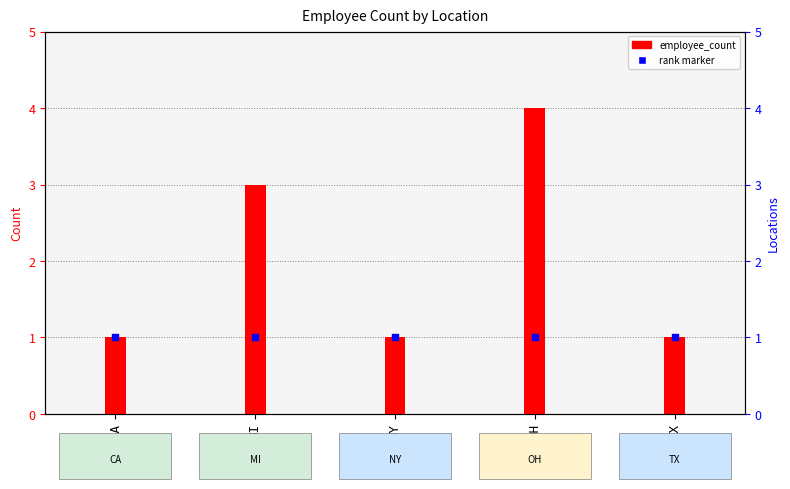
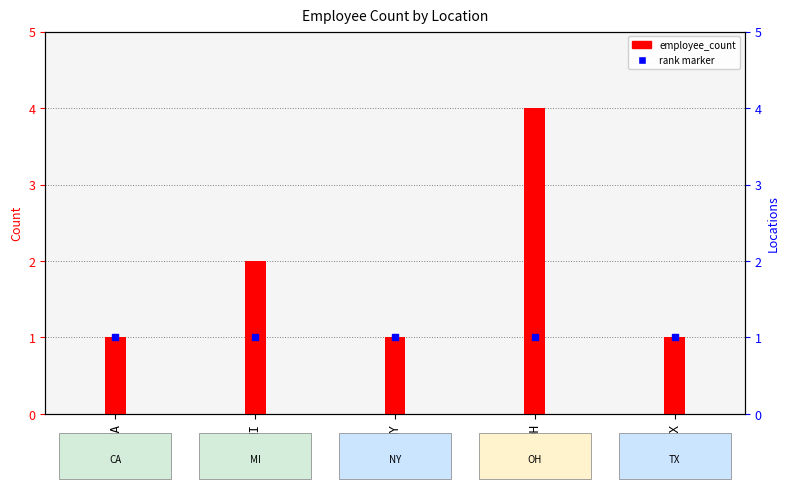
  {
    "employee_count": {
      "CA": 1,
-     "MI": 3,
+     "MI": 2,
      "NY": 1,
      "OH": 4,
      "TX": 1
    }
  }
